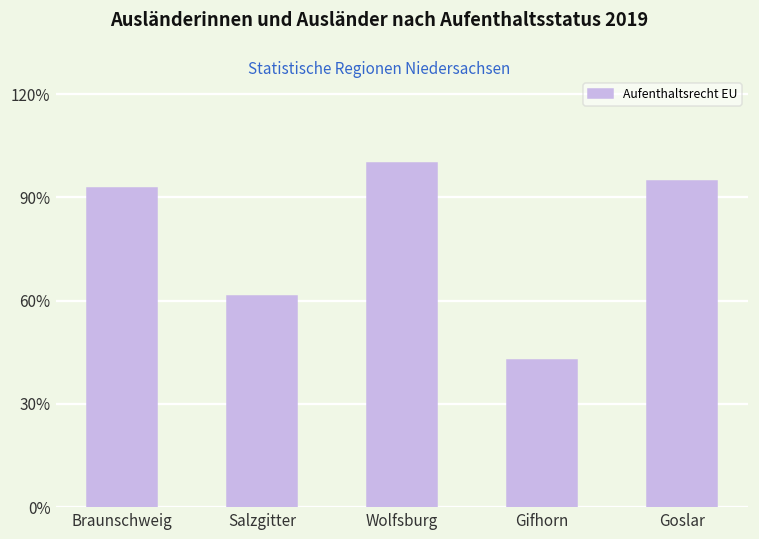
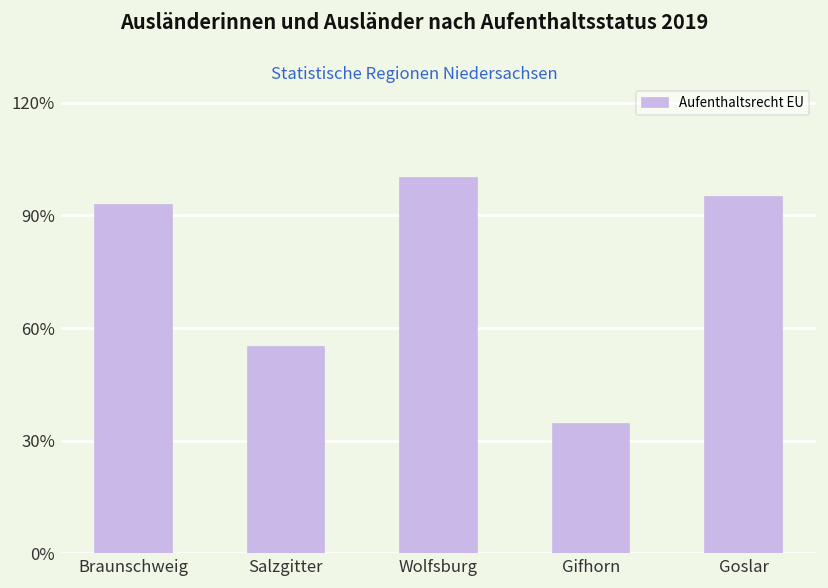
  {
    "Braunschweig": "93%",
-   "Salzgitter": "61%",
+   "Salzgitter": "55%",
    "Wolfsburg": "100%",
-   "Gifhorn": "43%",
+   "Gifhorn": "34%",
    "Goslar": "95%"
  }
